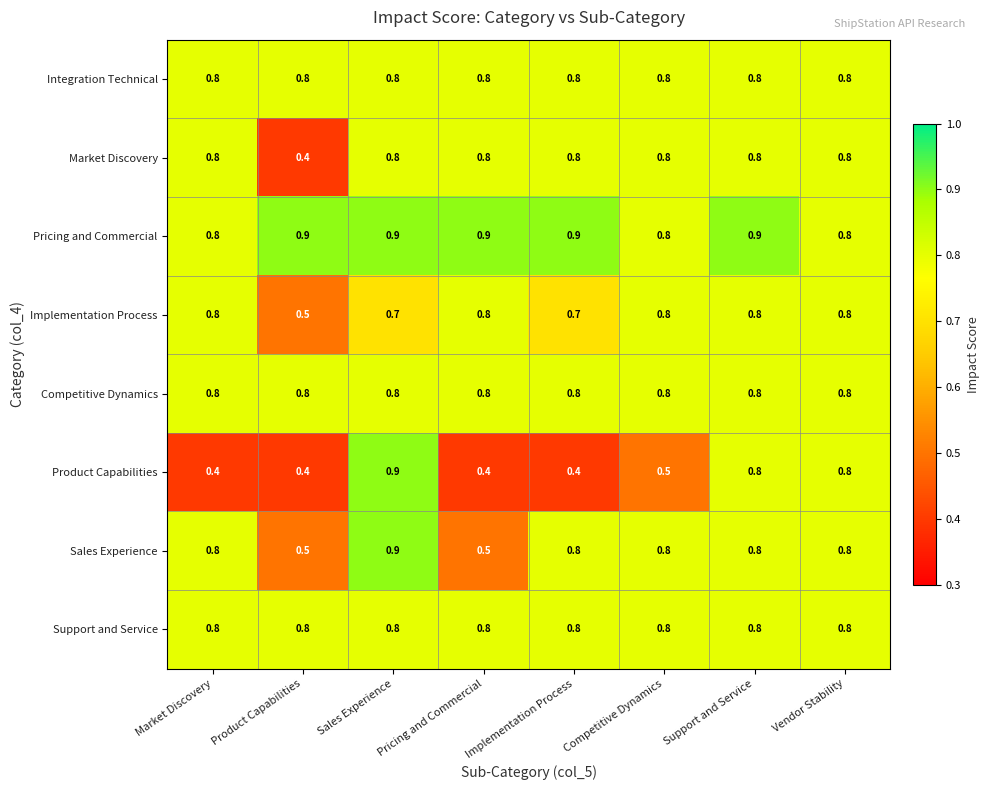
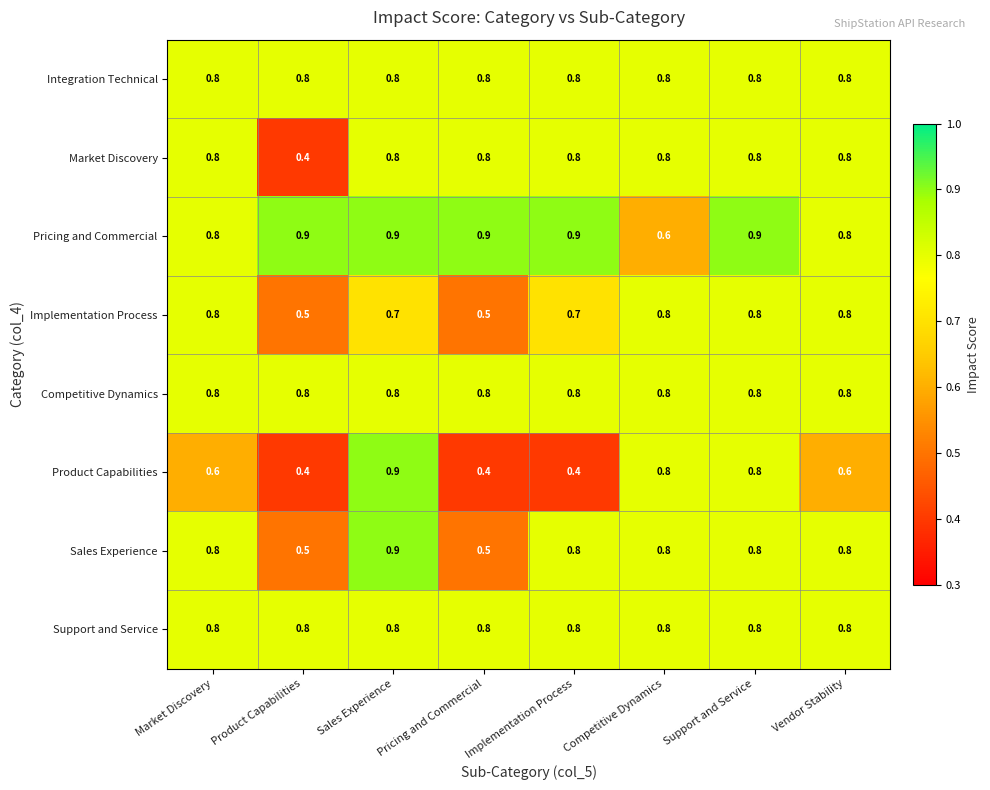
  {
    "Integration Technical": {
      "Market Discovery": 0.8,
      "Product Capabilities": 0.8,
      "Sales Experience": 0.8,
      "Pricing and Commercial": 0.8,
      "Implementation Process": 0.8,
      "Competitive Dynamics": 0.8,
      "Support and Service": 0.8,
      "Vendor Stability": 0.8
    },
    "Market Discovery": {
      "Market Discovery": 0.8,
      "Product Capabilities": 0.4,
      "Sales Experience": 0.8,
      "Pricing and Commercial": 0.8,
      "Implementation Process": 0.8,
      "Competitive Dynamics": 0.8,
      "Support and Service": 0.8,
      "Vendor Stability": 0.8
    },
    "Pricing and Commercial": {
      "Market Discovery": 0.8,
      "Product Capabilities": 0.9,
      "Sales Experience": 0.9,
      "Pricing and Commercial": 0.9,
      "Implementation Process": 0.9,
-     "Competitive Dynamics": 0.8,
+     "Competitive Dynamics": 0.6,
      "Support and Service": 0.9,
      "Vendor Stability": 0.8
    },
    "Implementation Process": {
      "Market Discovery": 0.8,
      "Product Capabilities": 0.5,
      "Sales Experience": 0.7,
-     "Pricing and Commercial": 0.8,
+     "Pricing and Commercial": 0.5,
      "Implementation Process": 0.7,
      "Competitive Dynamics": 0.8,
      "Support and Service": 0.8,
      "Vendor Stability": 0.8
    },
    "Competitive Dynamics": {
      "Market Discovery": 0.8,
      "Product Capabilities": 0.8,
      "Sales Experience": 0.8,
      "Pricing and Commercial": 0.8,
      "Implementation Process": 0.8,
      "Competitive Dynamics": 0.8,
      "Support and Service": 0.8,
      "Vendor Stability": 0.8
    },
    "Product Capabilities": {
-     "Market Discovery": 0.4,
+     "Market Discovery": 0.6,
      "Product Capabilities": 0.4,
      "Sales Experience": 0.9,
      "Pricing and Commercial": 0.4,
      "Implementation Process": 0.4,
-     "Competitive Dynamics": 0.5,
+     "Competitive Dynamics": 0.8,
      "Support and Service": 0.8,
-     "Vendor Stability": 0.8
+     "Vendor Stability": 0.6
    },
    "Sales Experience": {
      "Market Discovery": 0.8,
      "Product Capabilities": 0.5,
      "Sales Experience": 0.9,
      "Pricing and Commercial": 0.5,
      "Implementation Process": 0.8,
      "Competitive Dynamics": 0.8,
      "Support and Service": 0.8,
      "Vendor Stability": 0.8
    },
    "Support and Service": {
      "Market Discovery": 0.8,
      "Product Capabilities": 0.8,
      "Sales Experience": 0.8,
      "Pricing and Commercial": 0.8,
      "Implementation Process": 0.8,
      "Competitive Dynamics": 0.8,
      "Support and Service": 0.8,
      "Vendor Stability": 0.8
    }
  }
